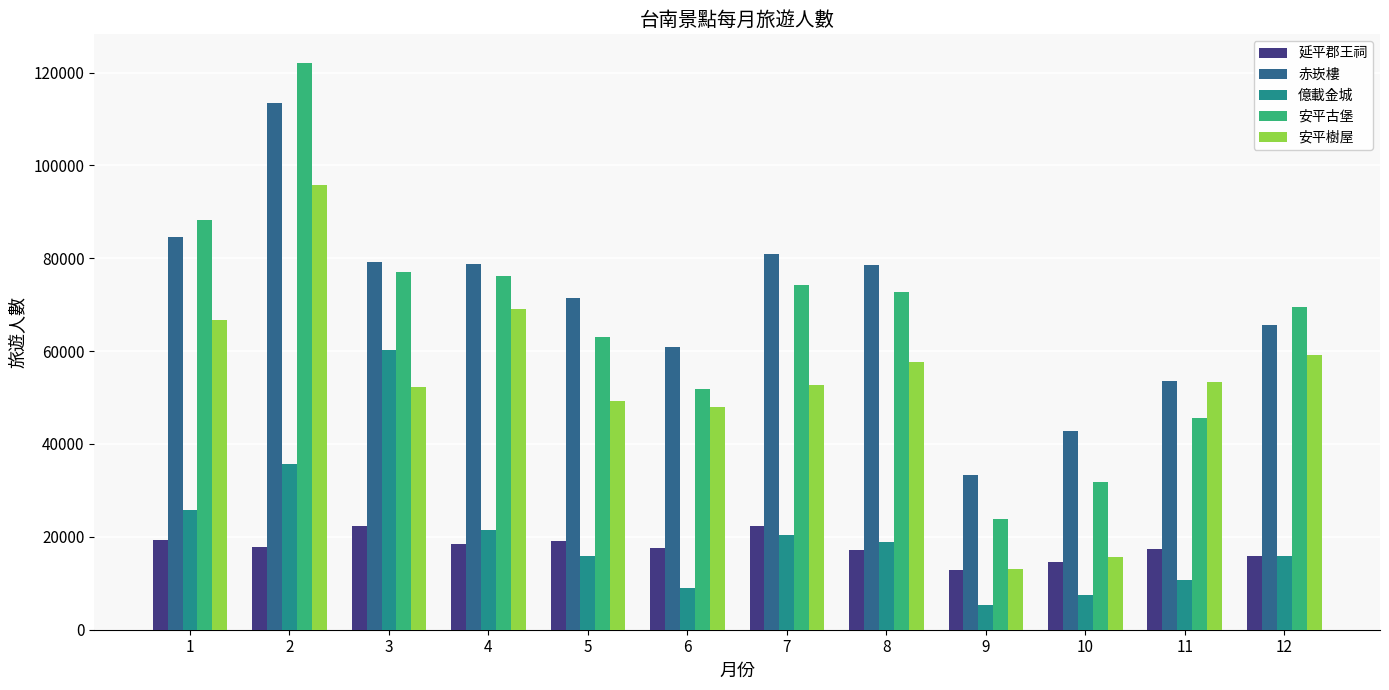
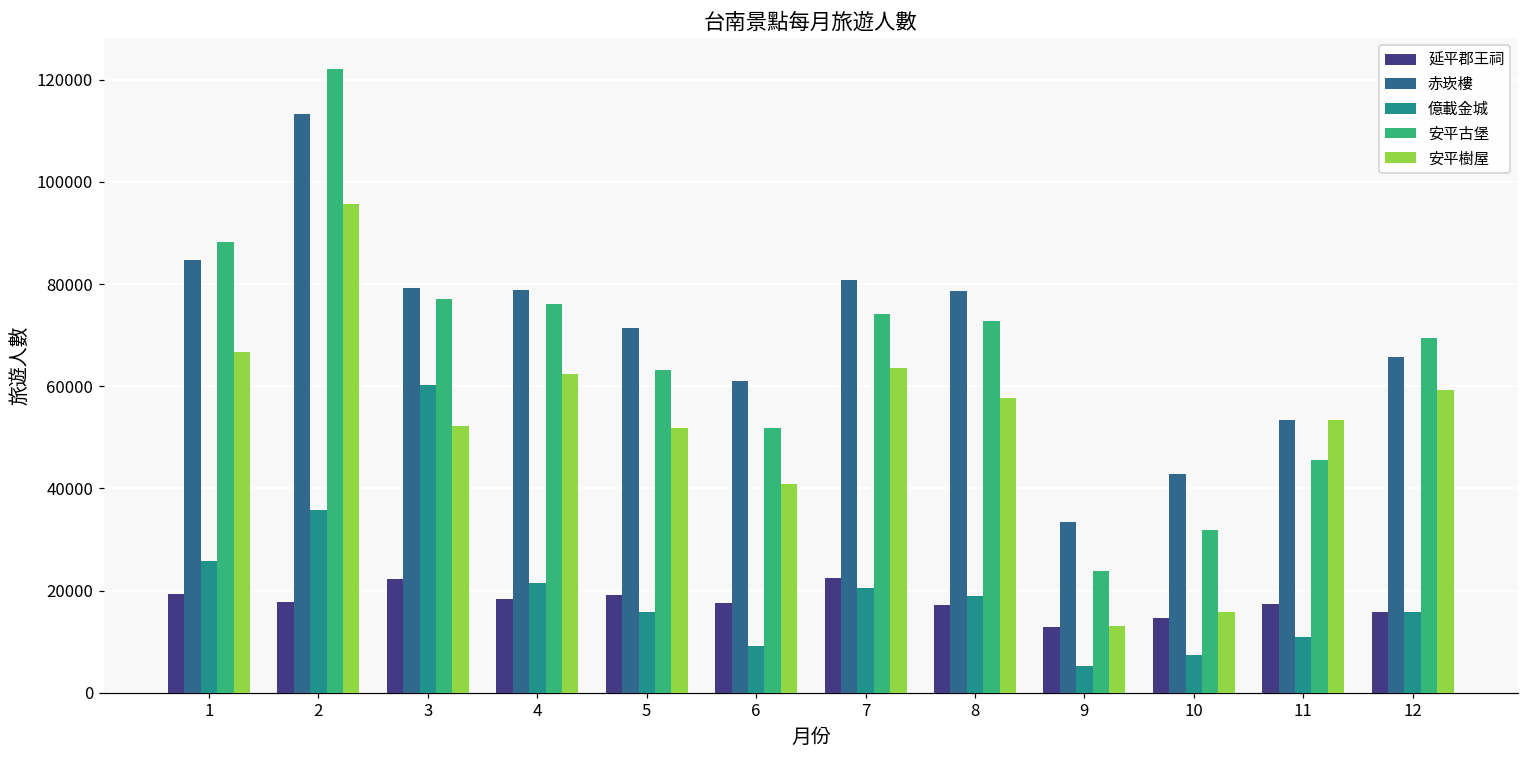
  {
    "安平樹屋": {
      "1": 67000,
      "2": 96000,
      "3": 52000,
-     "4": 69000,
-     "5": 49000,
-     "6": 48000,
-     "7": 53000,
+     "4": 62000,
+     "5": 52000,
+     "6": 41000,
+     "7": 64000,
      "8": 58000,
      "9": 13000,
      "10": 16000,
      "11": 53000,
      "12": 59000
    }
  }
